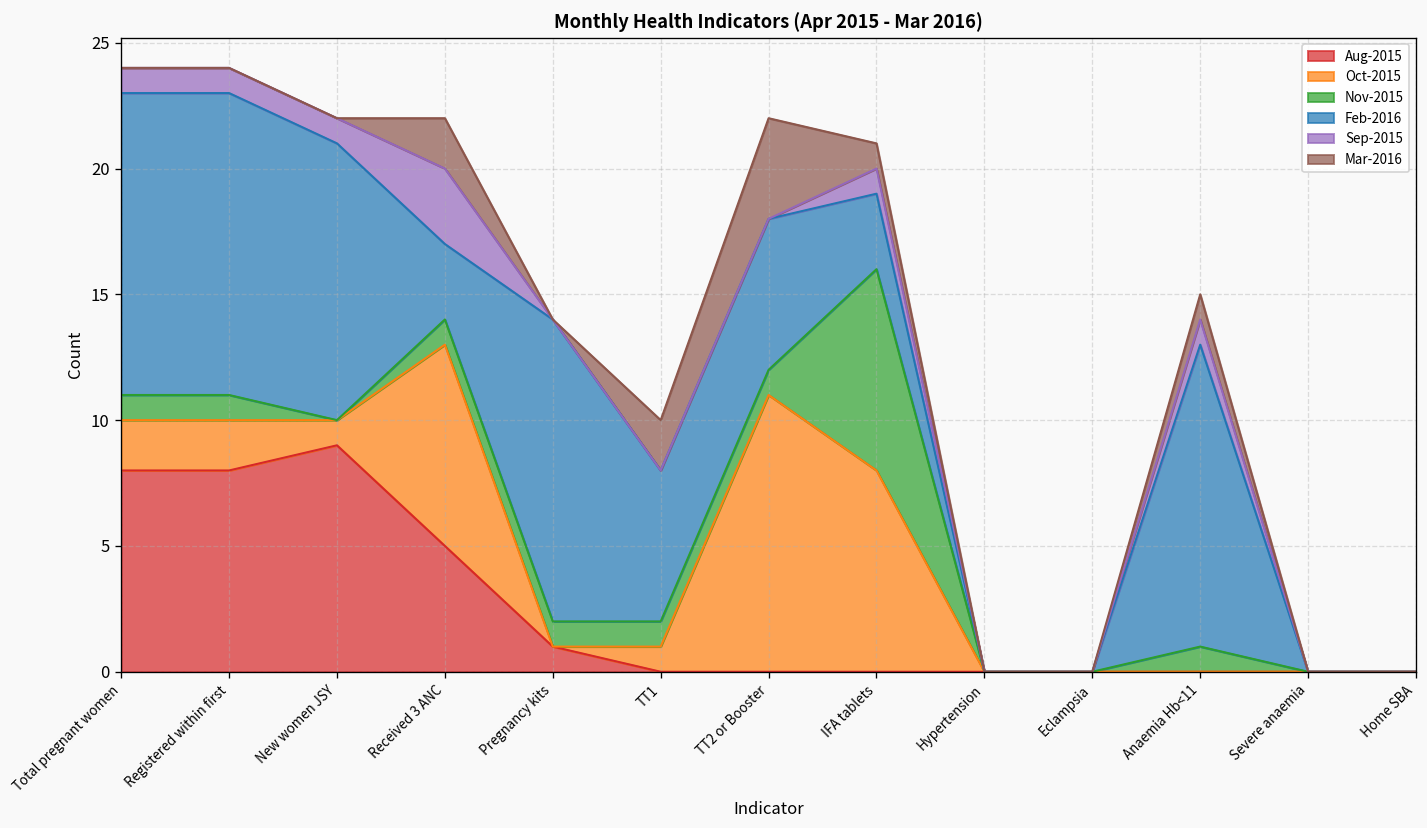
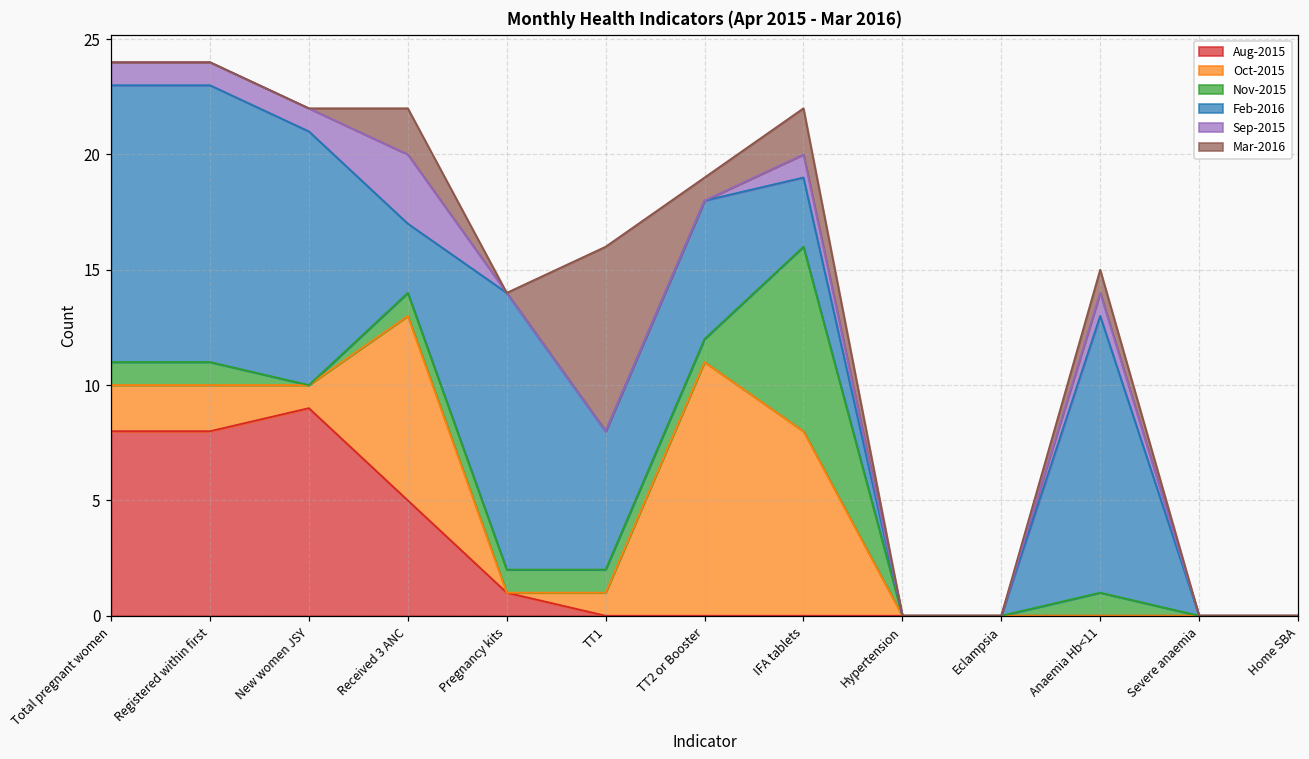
  {
    "Aug-2015": {
      "Total pregnant women": 8,
      "Registered within first": 8,
      "New women JSY": 9,
      "Received 3 ANC": 5,
      "TT1": 0,
      "TT2 or Booster": 0,
      "IFA tablets": 0
    },
    "Oct-2015": {
      "Total pregnant women": 2,
      "Registered within first": 2,
      "Received 3 ANC": 8,
      "TT1": 1,
      "TT2 or Booster": 11,
      "IFA tablets": 8
    },
    "Nov-2015": {
      "Total pregnant women": 1,
      "Registered within first": 1,
      "Received 3 ANC": 1,
      "Pregnancy kits": 1,
      "TT1": 1,
      "TT2 or Booster": 1,
      "IFA tablets": 8,
      "Anaemia Hb<11": 1
    },
    "Feb-2016": {
      "Total pregnant women": 12,
      "Registered within first": 12,
      "New women JSY": 11,
      "Received 3 ANC": 3,
      "IFA tablets": 3,
      "Anaemia Hb<11": 12
    },
    "Sep-2015": {
      "Received 3 ANC": 3,
      "IFA tablets": 1,
      "Anaemia Hb<11": 1
    },
    "Mar-2016": {
      "Received 3 ANC": 2,
-     "TT1": 2,
-     "TT2 or Booster": 4,
-     "IFA tablets": 1,
+     "TT1": 8,
+     "TT2 or Booster": 1,
+     "IFA tablets": 2,
      "Anaemia Hb<11": 1
    }
  }
